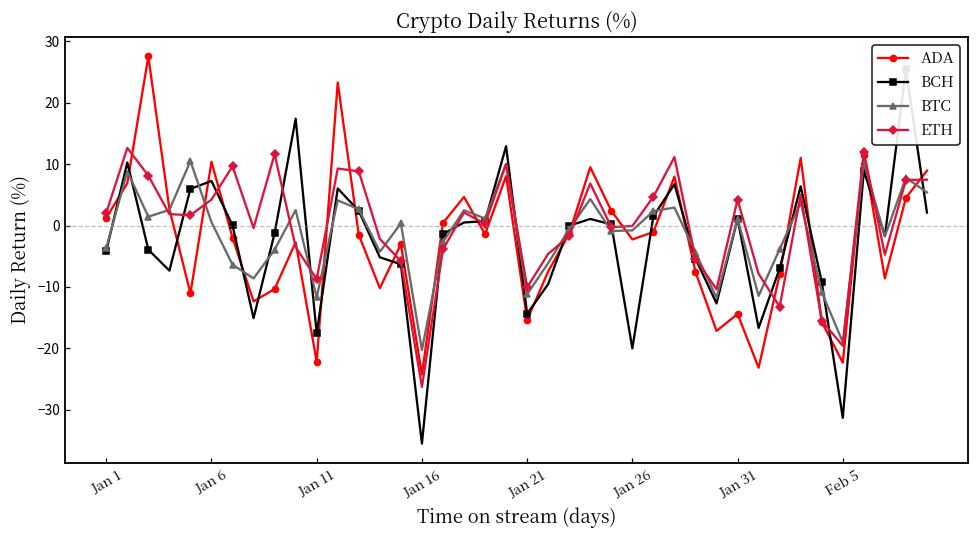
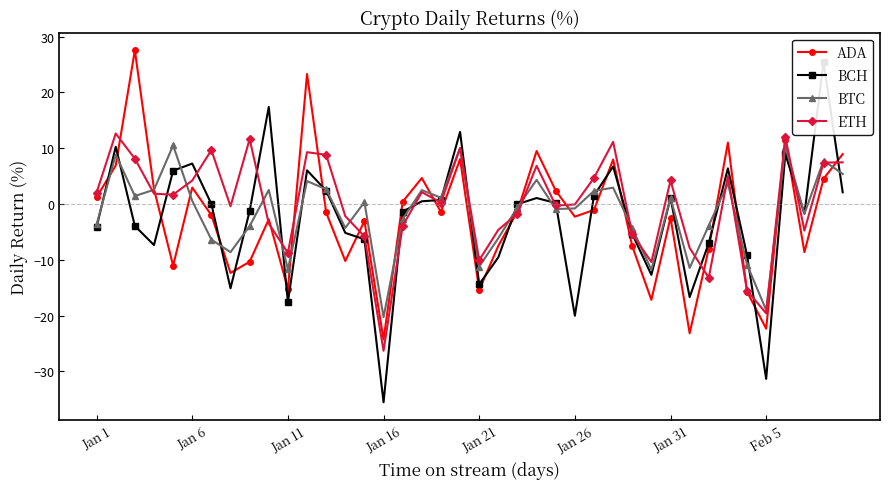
  {
    "ADA": {
      "Jan 1": 1,
-     "Jan 6": 10,
-     "Jan 11": -22,
+     "Jan 6": 3,
+     "Jan 11": -15,
      "Jan 16": -24,
      "Jan 21": -15,
      "Jan 26": -2,
-     "Jan 31": -14,
+     "Jan 31": -2,
      "Feb 5": -22
    },
    "BCH": {
      "Jan 1": -4,
      "Jan 6": 7,
      "Jan 11": -18,
      "Jan 16": -36,
      "Jan 21": -14,
      "Jan 26": -20,
      "Feb 5": -31
    },
    "BTC": {
      "Jan 1": -4,
      "Jan 6": 1,
      "Jan 11": -12,
      "Jan 16": -20,
      "Jan 21": -11,
      "Jan 26": -1,
      "Feb 5": -19
    },
    "ETH": {
      "Jan 1": 2,
      "Jan 6": 4,
      "Jan 11": -9,
      "Jan 16": -26,
      "Jan 21": -10,
      "Jan 26": 0,
      "Jan 31": 4,
      "Feb 5": -20
    }
  }
